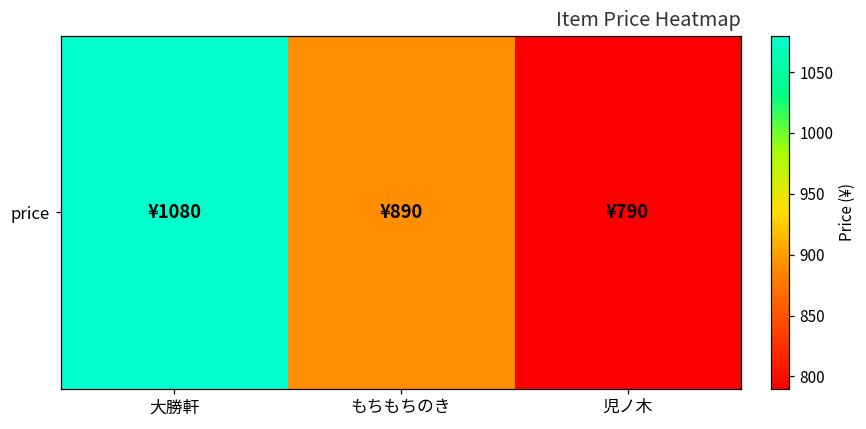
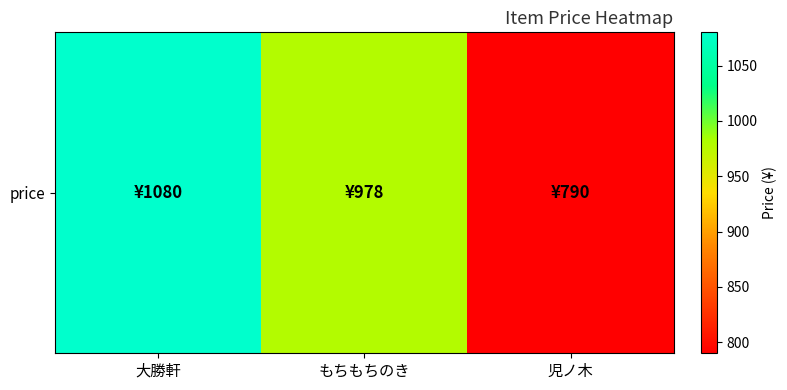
  {
    "price": {
      "大勝軒": "¥1080",
-     "もちもちのき": "¥890",
+     "もちもちのき": "¥978",
      "児ノ木": "¥790"
    }
  }
